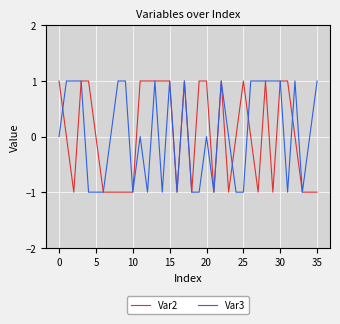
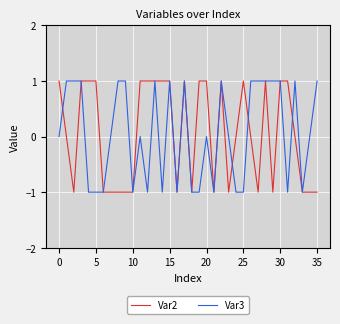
  {
    "Var2": {
      "0": 1,
-     "5": 0,
+     "5": 1,
      "20": 1,
      "25": 1,
      "35": -1
    },
    "Var3": {
      "0": 0,
      "5": -1,
      "20": 0,
      "25": -1,
      "35": 1
    }
  }
